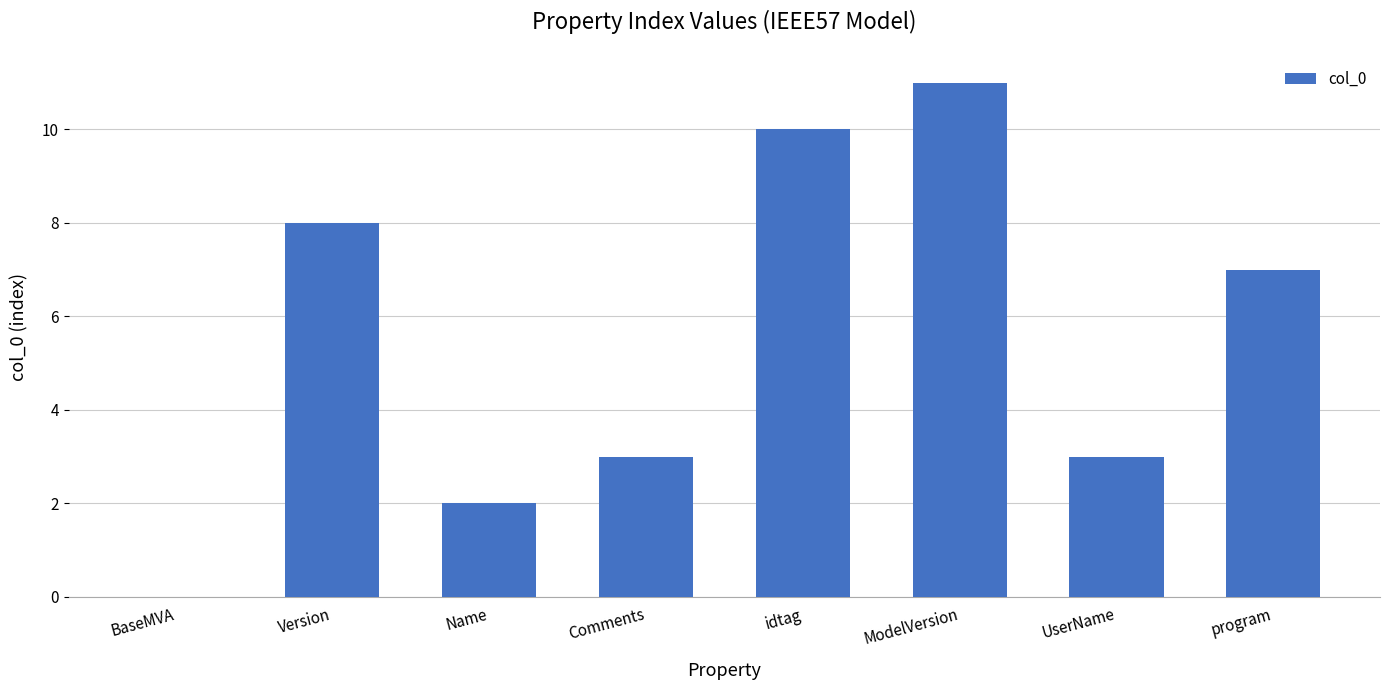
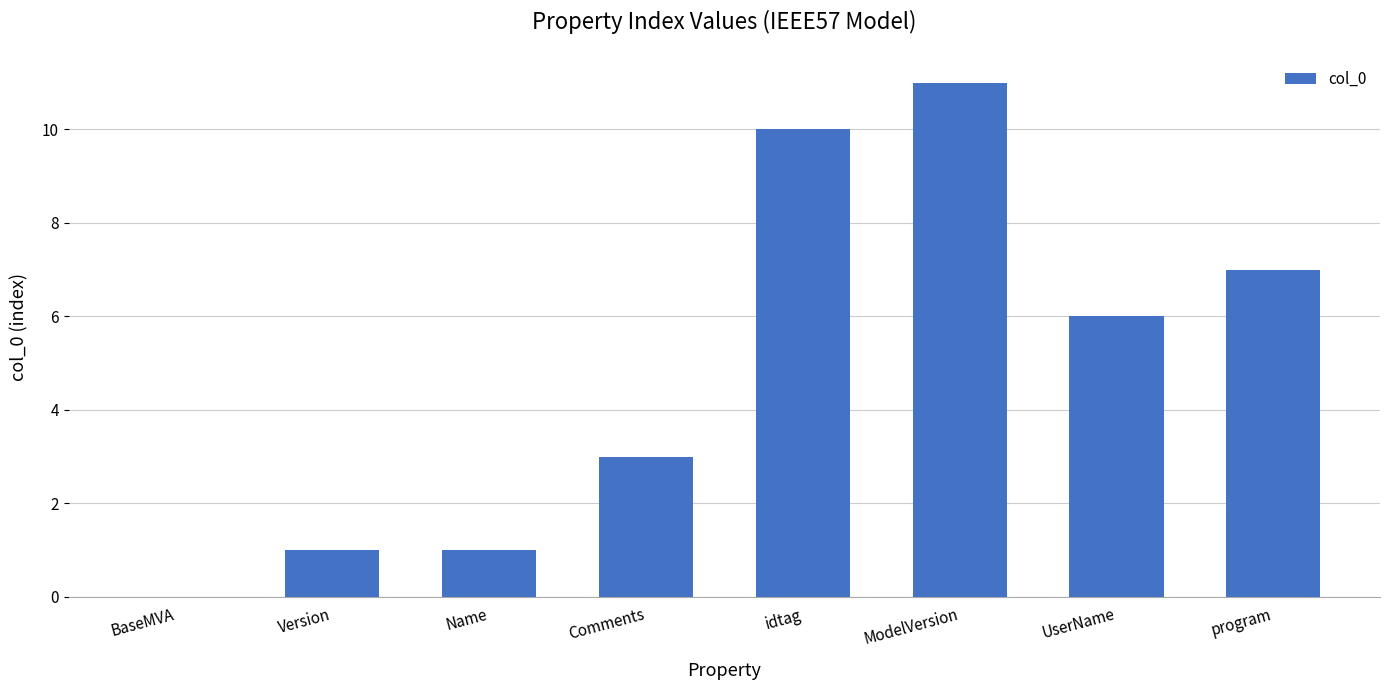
  {
    "BaseMVA": 0,
-   "Version": 8,
-   "Name": 2,
+   "Version": 1,
+   "Name": 1,
    "Comments": 3,
    "idtag": 10,
    "ModelVersion": 11,
-   "UserName": 3,
+   "UserName": 6,
    "program": 7
  }
